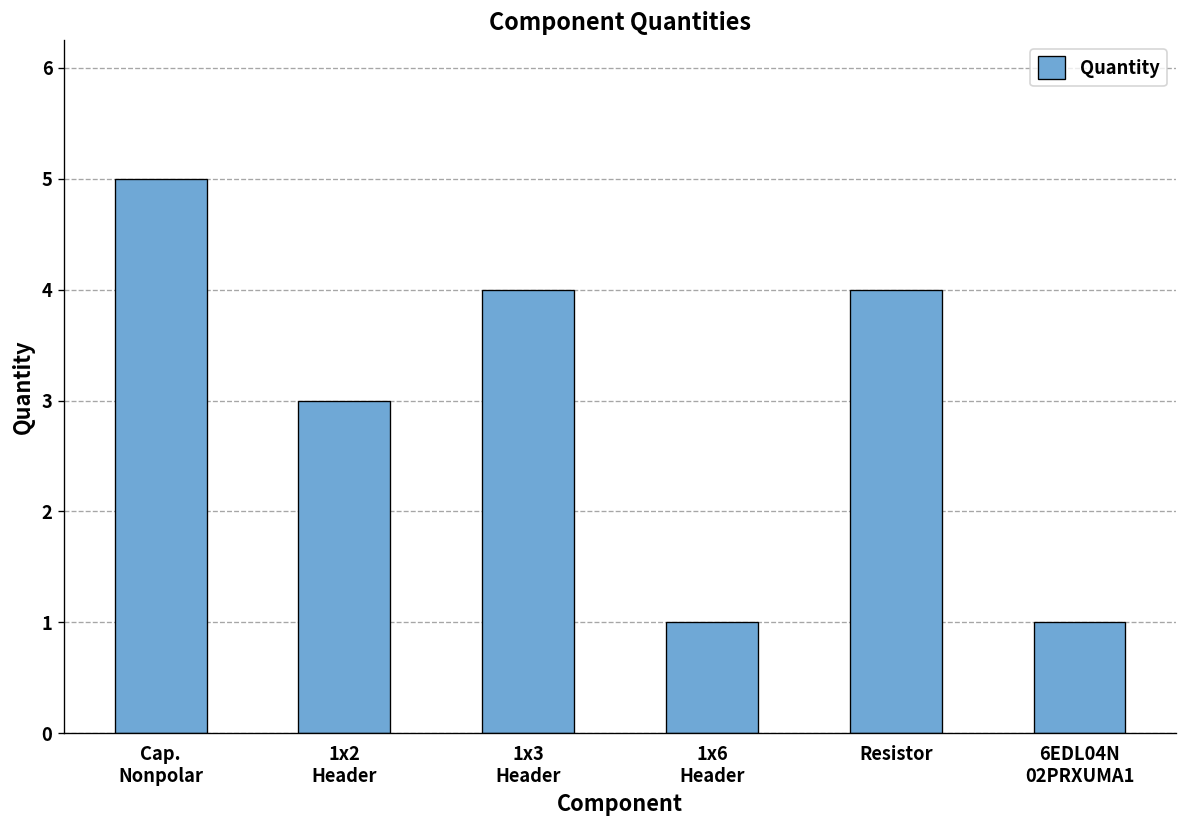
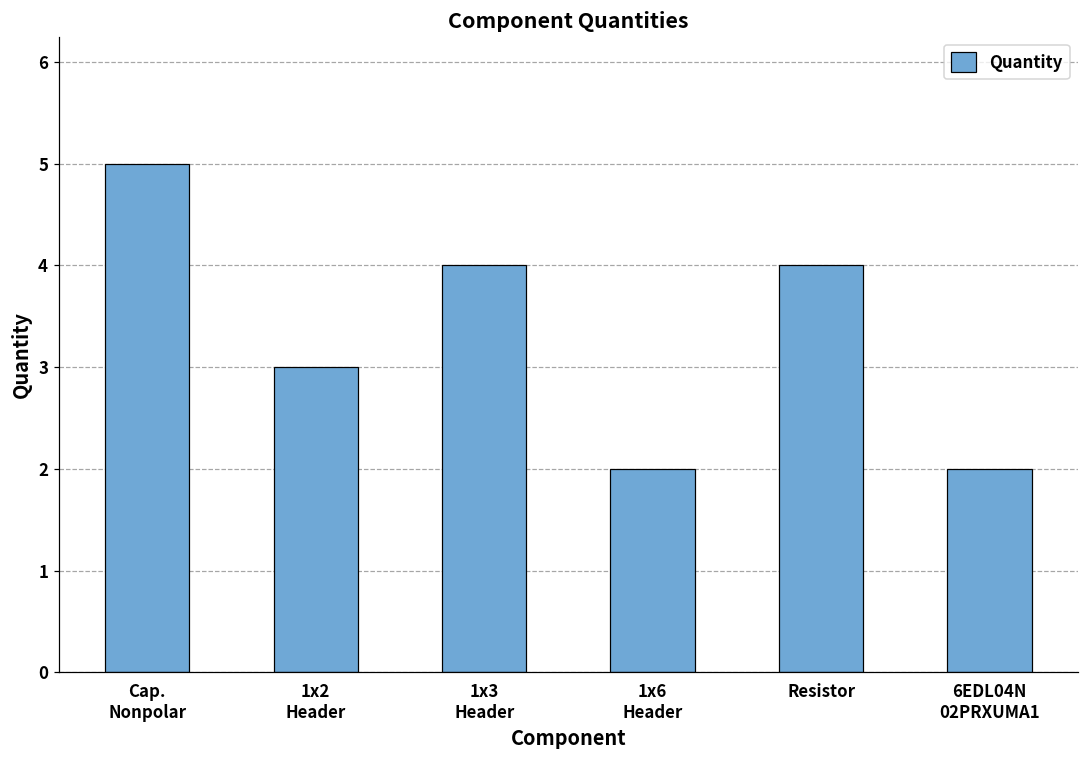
  {
    "Cap. Nonpolar": 5,
    "1x2 Header": 3,
    "1x3 Header": 4,
-   "1x6 Header": 1,
+   "1x6 Header": 2,
    "Resistor": 4,
-   "6EDL04N 02PRXUMA1": 1
+   "6EDL04N 02PRXUMA1": 2
  }
